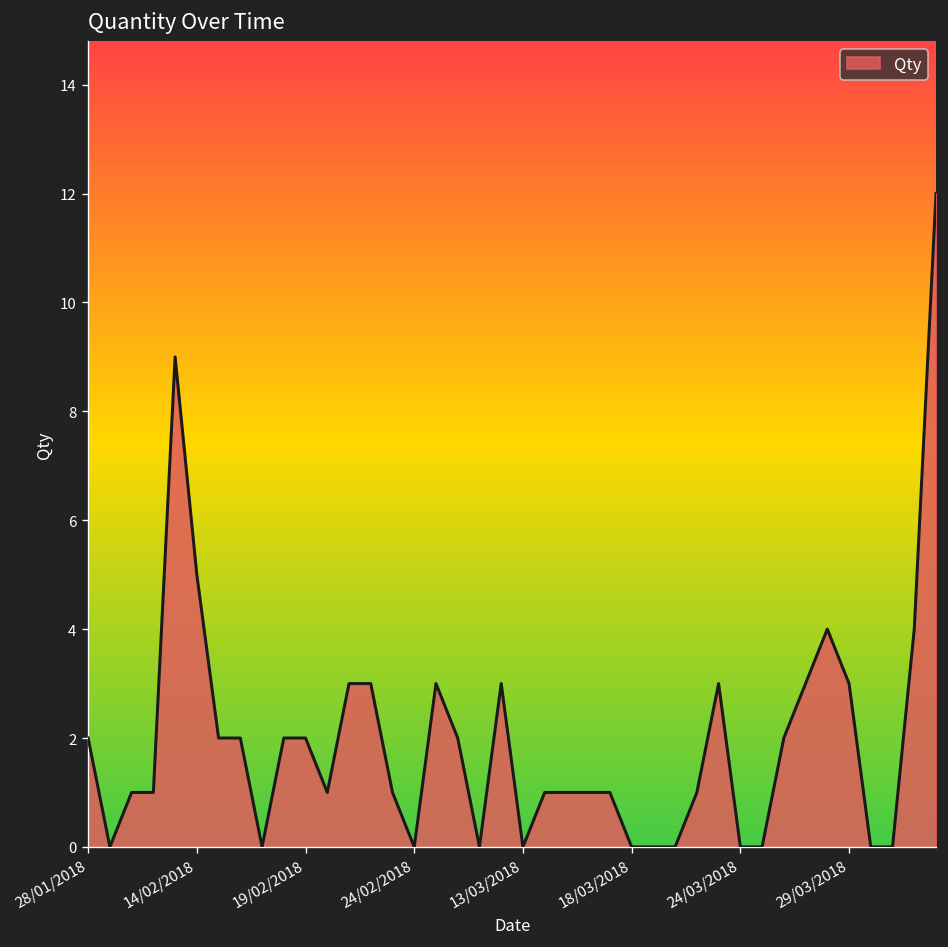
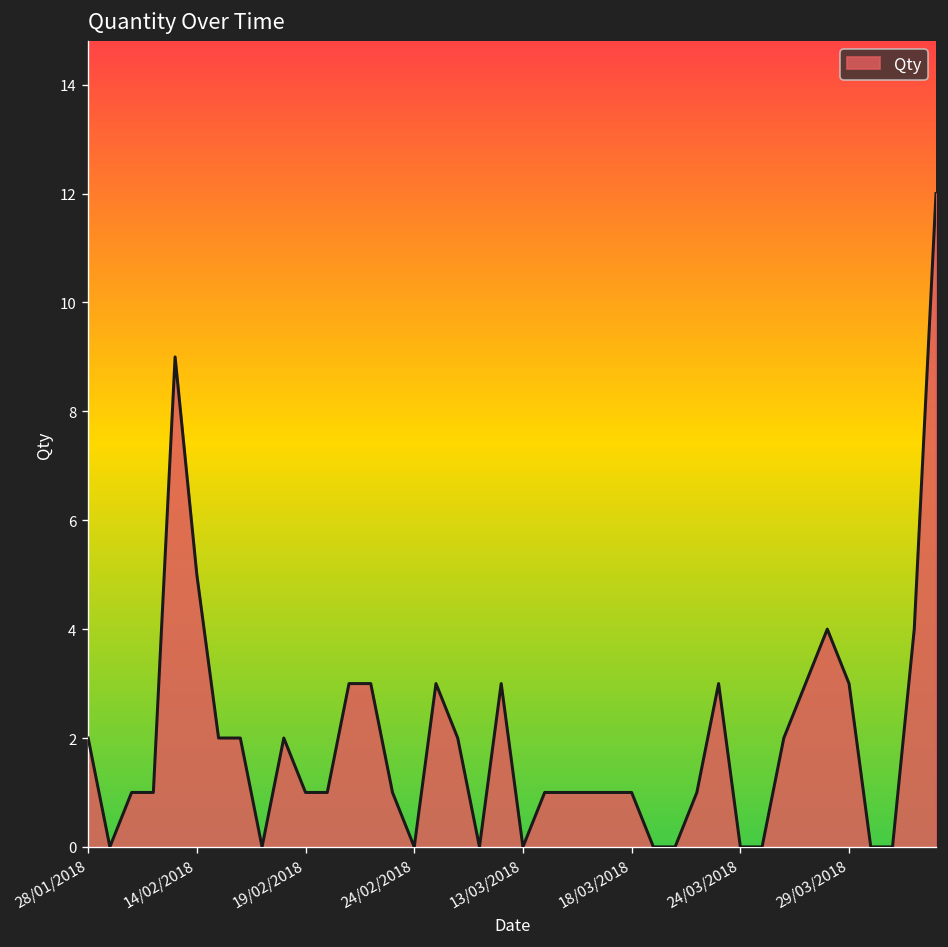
  {
    "28/01/2018": 2,
    "14/02/2018": 5,
-   "19/02/2018": 2,
+   "19/02/2018": 1,
    "24/02/2018": 0,
    "13/03/2018": 0,
-   "18/03/2018": 0,
+   "18/03/2018": 1,
    "24/03/2018": 0,
    "29/03/2018": 3
  }
